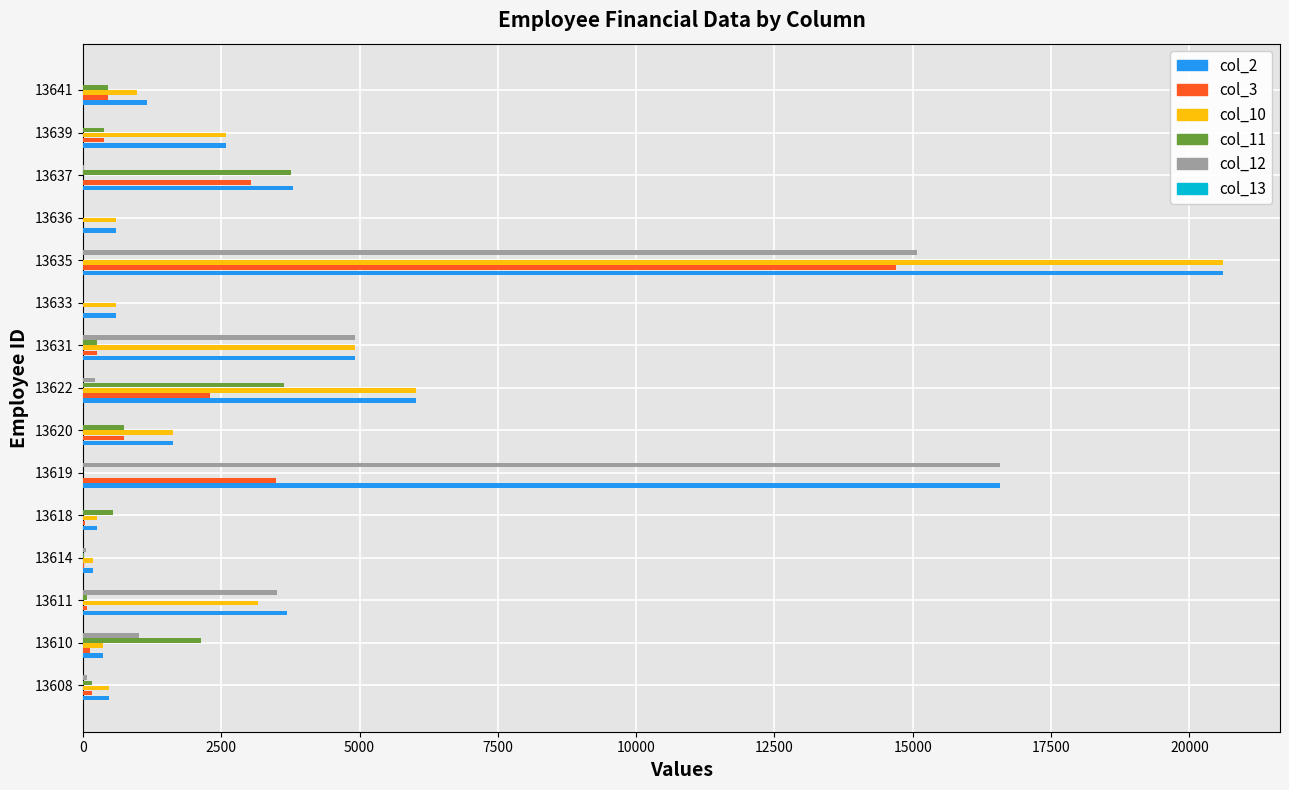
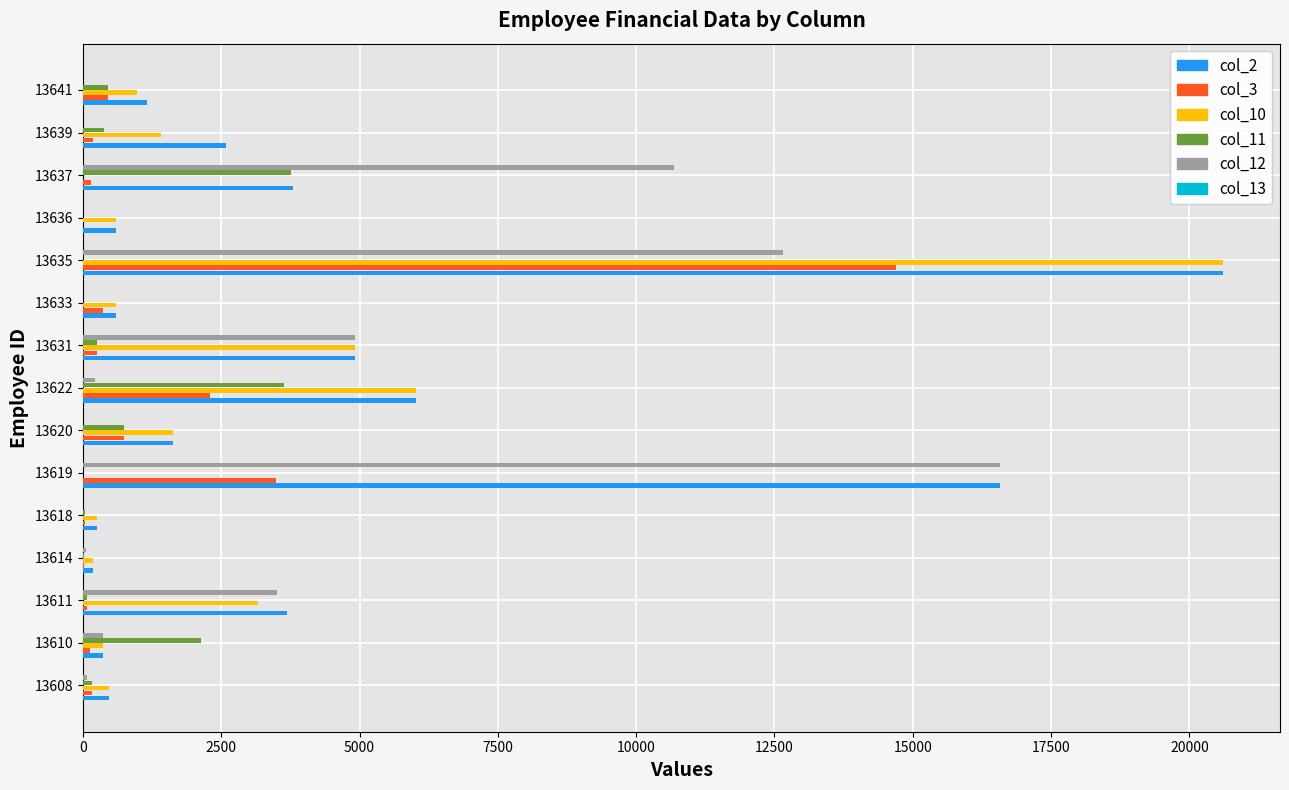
  {
    "col_3": {
      "13641": 400,
-     "13639": 400,
-     "13637": 3000,
+     "13639": 200,
+     "13637": 100,
      "13635": 14700,
-     "13633": 0,
+     "13633": 400,
      "13631": 300,
      "13622": 2300,
      "13620": 700,
      "13619": 3500,
      "13611": 100,
      "13610": 100,
      "13608": 200
    },
    "col_10": {
      "13641": 1000,
-     "13639": 2600,
+     "13639": 1400,
      "13637": 0,
      "13636": 600,
      "13635": 20600,
      "13633": 600,
      "13631": 4900,
      "13622": 6000,
      "13620": 1600,
      "13619": 0,
      "13618": 300,
      "13614": 200,
      "13611": 3200,
      "13610": 400,
      "13608": 500
    },
    "col_11": {
      "13641": 400,
      "13639": 400,
      "13637": 3800,
      "13635": 0,
      "13631": 300,
      "13622": 3600,
      "13620": 700,
      "13619": 0,
-     "13618": 600,
+     "13618": 0,
      "13611": 100,
      "13610": 2100,
      "13608": 200
    },
    "col_12": {
      "13641": 0,
      "13639": 0,
-     "13637": 0,
-     "13635": 15100,
+     "13637": 10700,
+     "13635": 12700,
      "13631": 4900,
      "13622": 200,
      "13620": 0,
      "13619": 16600,
      "13618": 0,
      "13614": 100,
      "13611": 3500,
-     "13610": 1000,
+     "13610": 400,
      "13608": 100
    }
  }
